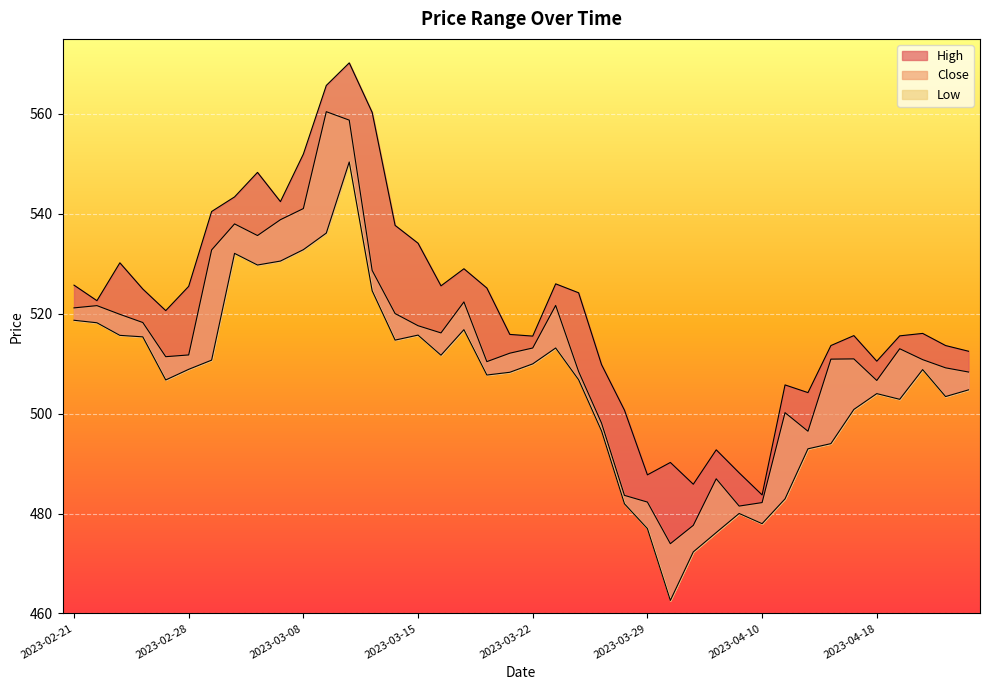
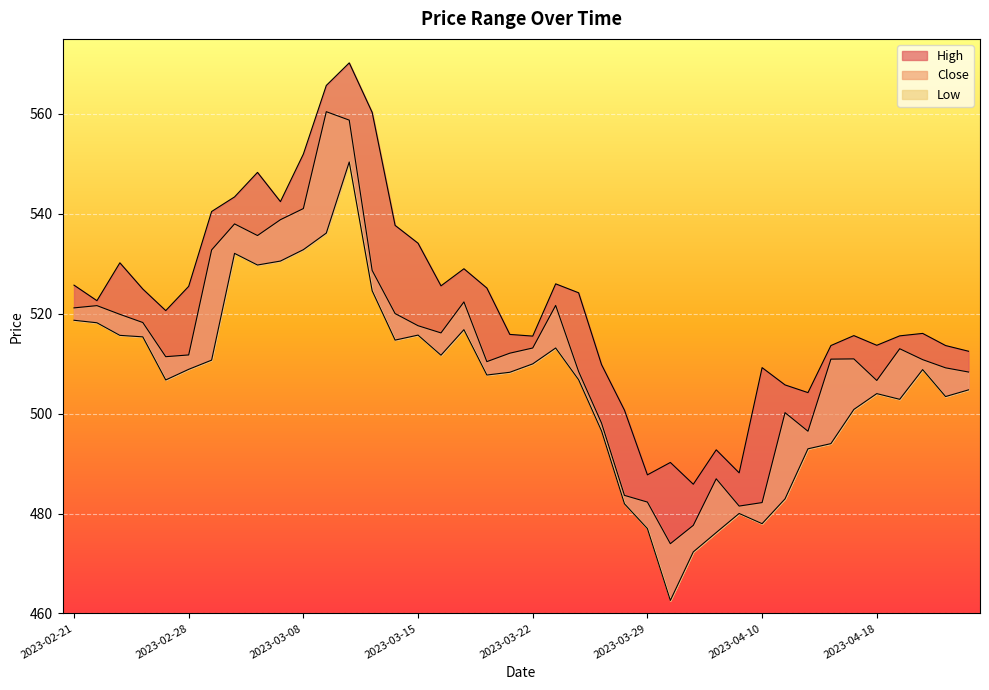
  {
    "High": {
      "2023-02-21": 526,
      "2023-02-28": 525,
      "2023-03-08": 552,
      "2023-03-15": 534,
      "2023-03-22": 516,
      "2023-03-29": 488,
-     "2023-04-10": 484,
-     "2023-04-18": 510
+     "2023-04-10": 509,
+     "2023-04-18": 514
    }
  }
